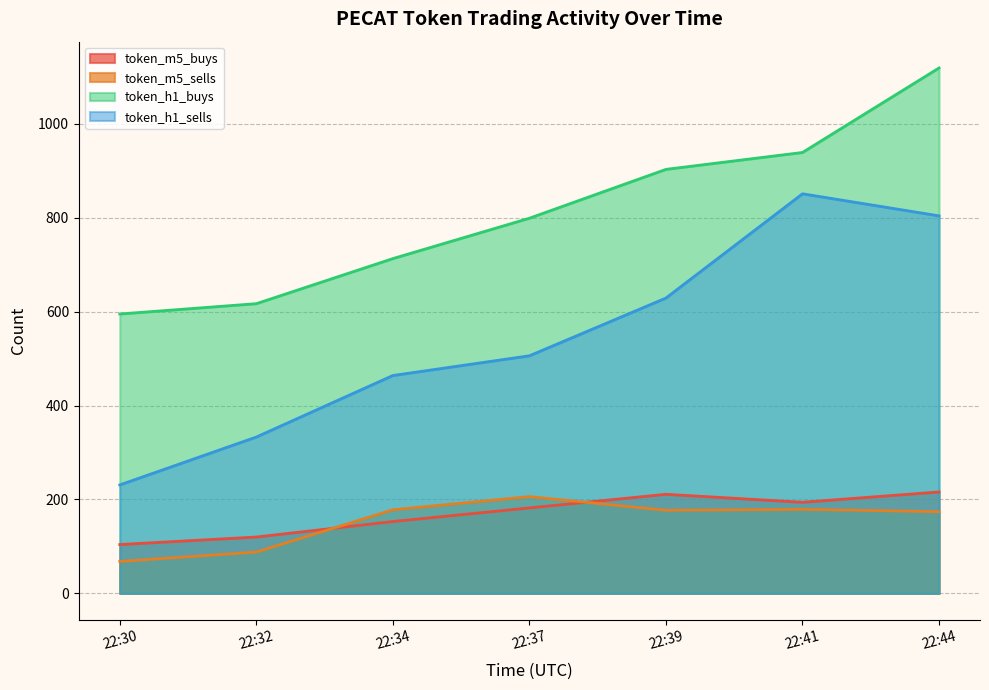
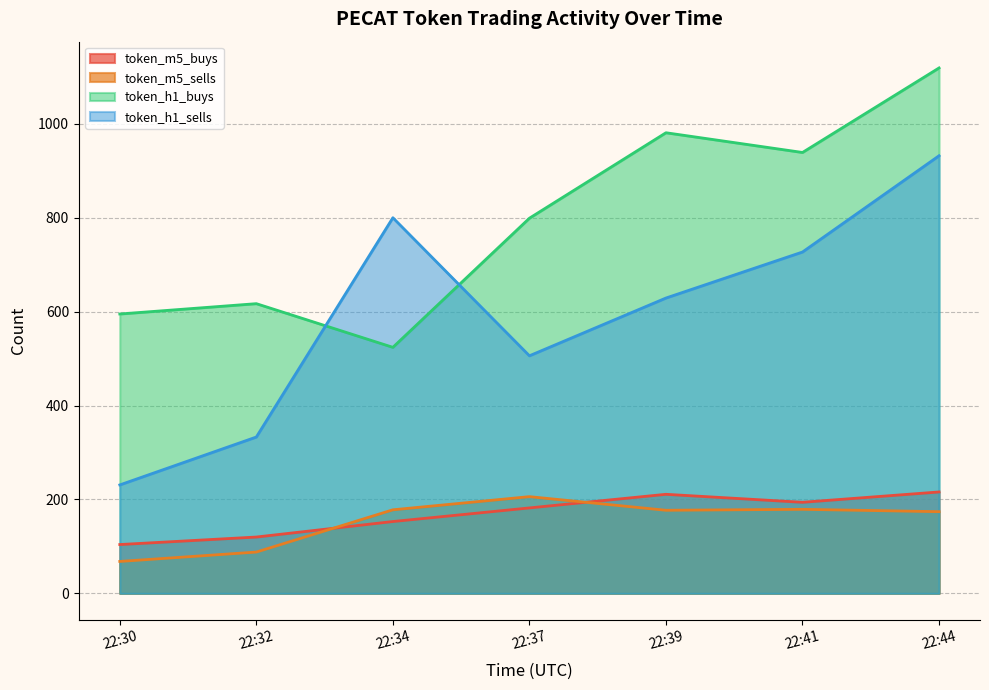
  {
    "token_h1_buys": {
      "22:30": 600,
      "22:32": 620,
-     "22:34": 710,
+     "22:34": 520,
      "22:37": 800,
-     "22:39": 900,
+     "22:39": 980,
      "22:41": 940,
      "22:44": 1120
    },
    "token_h1_sells": {
      "22:30": 230,
      "22:32": 330,
-     "22:34": 460,
+     "22:34": 800,
      "22:37": 510,
      "22:39": 630,
-     "22:41": 850,
-     "22:44": 800
+     "22:41": 730,
+     "22:44": 930
    }
  }
